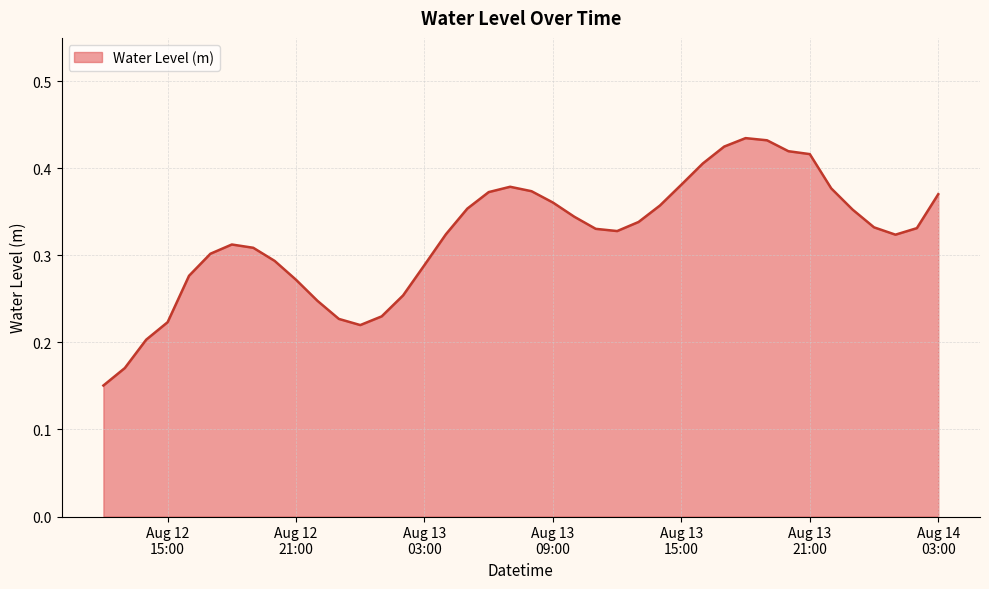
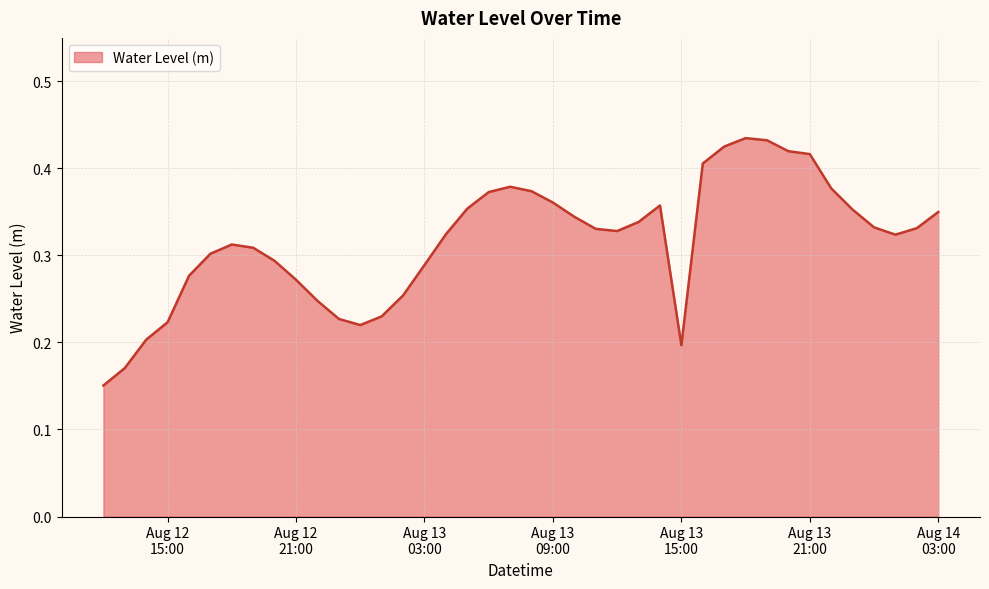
  {
    "Aug 12 15:00": 0.22,
    "Aug 12 21:00": 0.27,
    "Aug 13 03:00": 0.29,
    "Aug 13 09:00": 0.36,
-   "Aug 13 15:00": 0.38,
+   "Aug 13 15:00": 0.20,
    "Aug 13 21:00": 0.42,
-   "Aug 14 03:00": 0.37
+   "Aug 14 03:00": 0.35
  }
